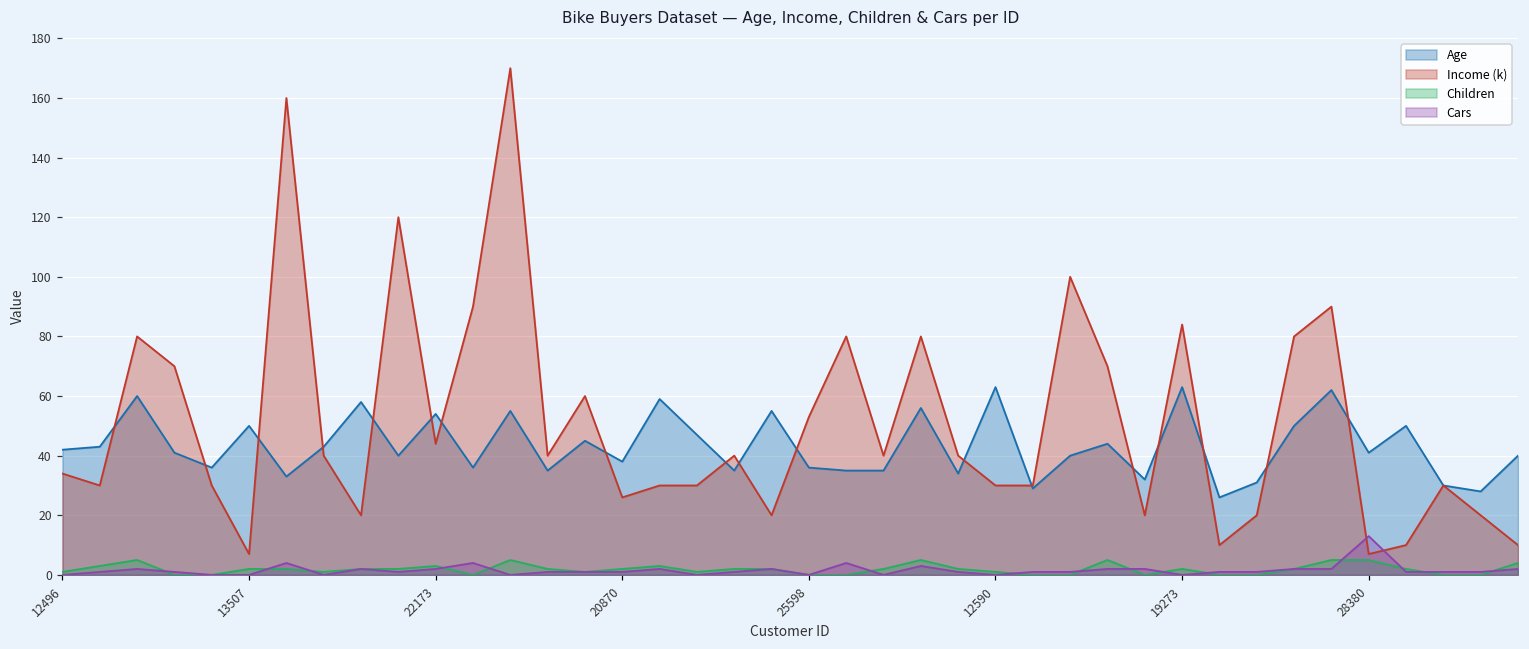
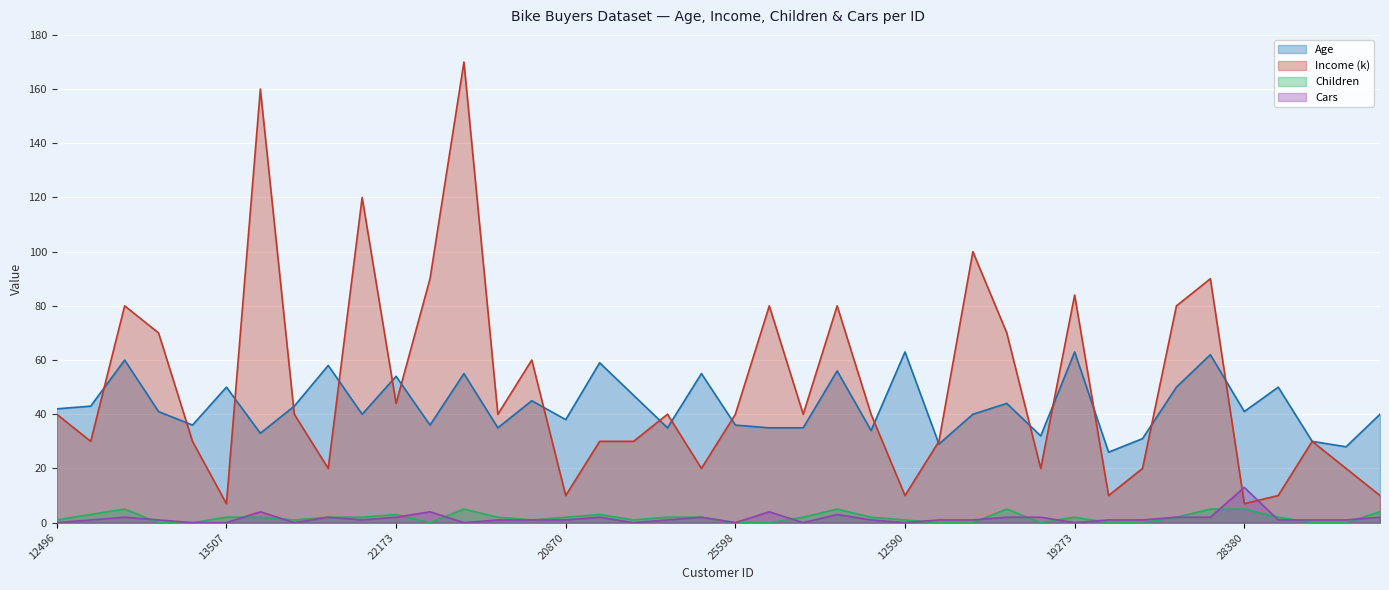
  {
    "Income (k)": {
-     "12496": 34,
+     "12496": 40,
      "13507": 7,
      "22173": 44,
-     "20870": 26,
-     "25598": 53,
-     "12590": 30,
+     "20870": 10,
+     "25598": 40,
+     "12590": 10,
      "19273": 84,
      "28380": 7
    },
    "Cars": {
      "12496": 0,
      "13507": 0,
      "22173": 2,
      "20870": 1,
      "12590": 0,
      "19273": 0,
      "28380": 13
    }
  }
